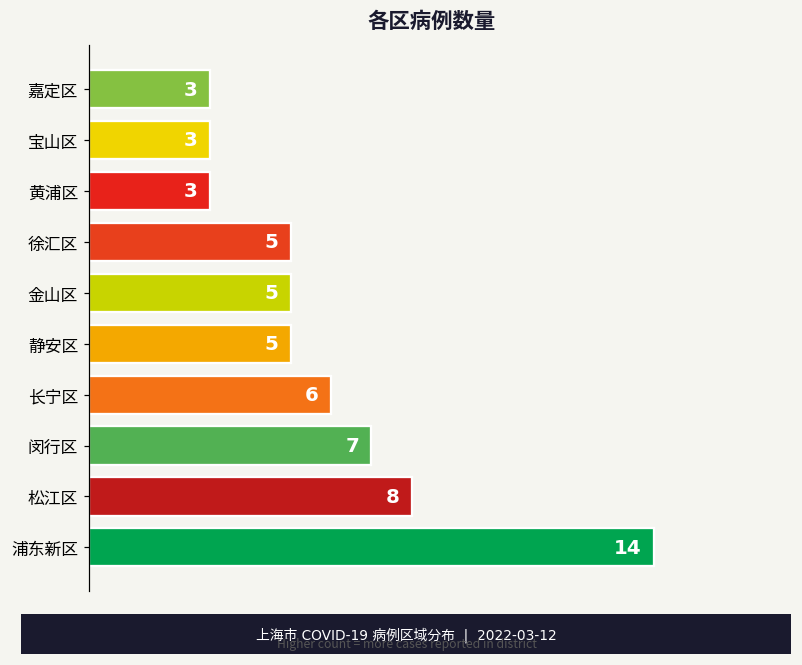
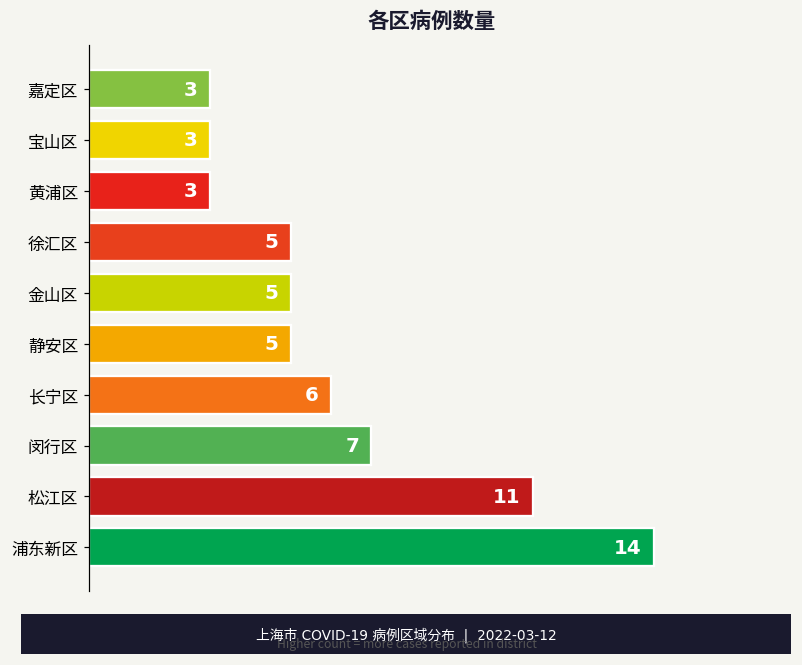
  {
    "嘉定区": 3,
    "宝山区": 3,
    "黄浦区": 3,
    "徐汇区": 5,
    "金山区": 5,
    "静安区": 5,
    "长宁区": 6,
    "闵行区": 7,
-   "松江区": 8,
+   "松江区": 11,
    "浦东新区": 14
  }
